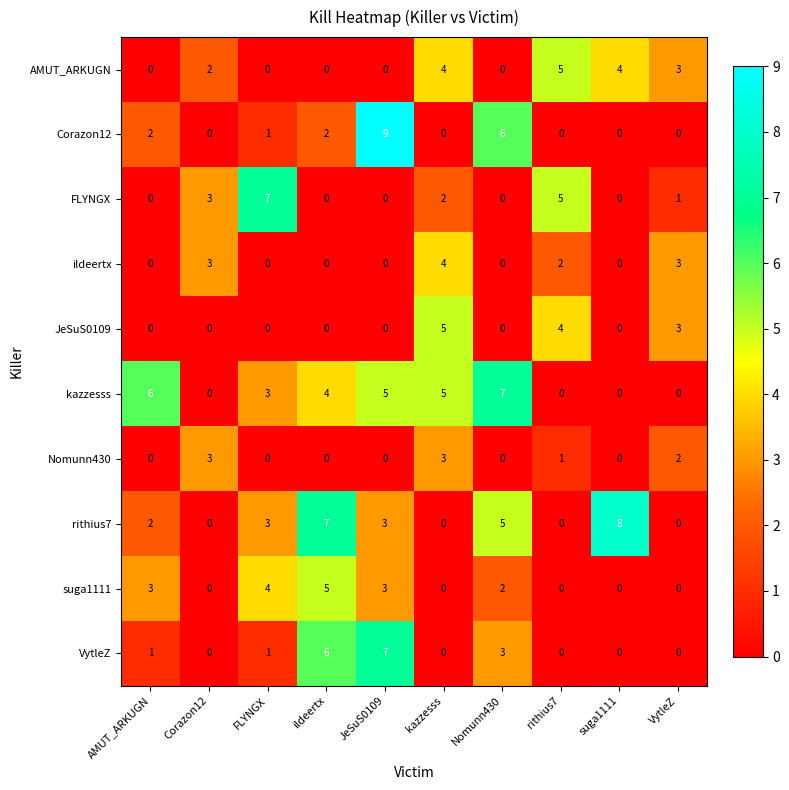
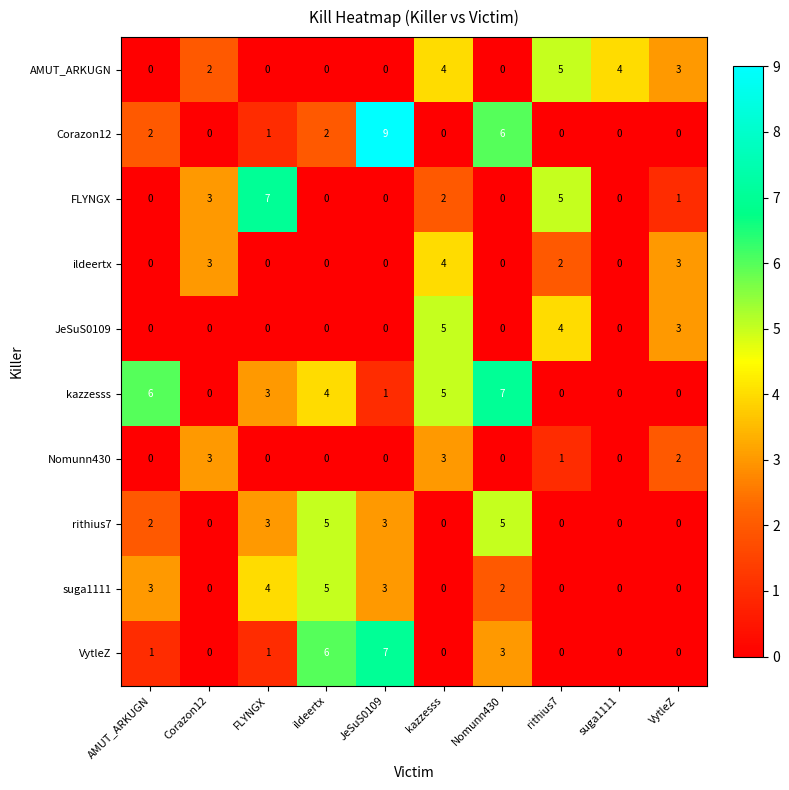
  {
    "AMUT_ARKUGN": {
      "AMUT_ARKUGN": 0,
      "Corazon12": 2,
      "FLYNGX": 0,
      "ildeertx": 0,
      "JeSuS0109": 0,
      "kazzesss": 4,
      "Nomunn430": 0,
      "rithius7": 5,
      "suga1111": 4,
      "VytleZ": 3
    },
    "Corazon12": {
      "AMUT_ARKUGN": 2,
      "Corazon12": 0,
      "FLYNGX": 1,
      "ildeertx": 2,
      "JeSuS0109": 9,
      "kazzesss": 0,
      "Nomunn430": 6,
      "rithius7": 0,
      "suga1111": 0,
      "VytleZ": 0
    },
    "FLYNGX": {
      "AMUT_ARKUGN": 0,
      "Corazon12": 3,
      "FLYNGX": 7,
      "ildeertx": 0,
      "JeSuS0109": 0,
      "kazzesss": 2,
      "Nomunn430": 0,
      "rithius7": 5,
      "suga1111": 0,
      "VytleZ": 1
    },
    "ildeertx": {
      "AMUT_ARKUGN": 0,
      "Corazon12": 3,
      "FLYNGX": 0,
      "ildeertx": 0,
      "JeSuS0109": 0,
      "kazzesss": 4,
      "Nomunn430": 0,
      "rithius7": 2,
      "suga1111": 0,
      "VytleZ": 3
    },
    "JeSuS0109": {
      "AMUT_ARKUGN": 0,
      "Corazon12": 0,
      "FLYNGX": 0,
      "ildeertx": 0,
      "JeSuS0109": 0,
      "kazzesss": 5,
      "Nomunn430": 0,
      "rithius7": 4,
      "suga1111": 0,
      "VytleZ": 3
    },
    "kazzesss": {
      "AMUT_ARKUGN": 6,
      "Corazon12": 0,
      "FLYNGX": 3,
      "ildeertx": 4,
-     "JeSuS0109": 5,
+     "JeSuS0109": 1,
      "kazzesss": 5,
      "Nomunn430": 7,
      "rithius7": 0,
      "suga1111": 0,
      "VytleZ": 0
    },
    "Nomunn430": {
      "AMUT_ARKUGN": 0,
      "Corazon12": 3,
      "FLYNGX": 0,
      "ildeertx": 0,
      "JeSuS0109": 0,
      "kazzesss": 3,
      "Nomunn430": 0,
      "rithius7": 1,
      "suga1111": 0,
      "VytleZ": 2
    },
    "rithius7": {
      "AMUT_ARKUGN": 2,
      "Corazon12": 0,
      "FLYNGX": 3,
-     "ildeertx": 7,
+     "ildeertx": 5,
      "JeSuS0109": 3,
      "kazzesss": 0,
      "Nomunn430": 5,
      "rithius7": 0,
-     "suga1111": 8,
+     "suga1111": 0,
      "VytleZ": 0
    },
    "suga1111": {
      "AMUT_ARKUGN": 3,
      "Corazon12": 0,
      "FLYNGX": 4,
      "ildeertx": 5,
      "JeSuS0109": 3,
      "kazzesss": 0,
      "Nomunn430": 2,
      "rithius7": 0,
      "suga1111": 0,
      "VytleZ": 0
    },
    "VytleZ": {
      "AMUT_ARKUGN": 1,
      "Corazon12": 0,
      "FLYNGX": 1,
      "ildeertx": 6,
      "JeSuS0109": 7,
      "kazzesss": 0,
      "Nomunn430": 3,
      "rithius7": 0,
      "suga1111": 0,
      "VytleZ": 0
    }
  }
